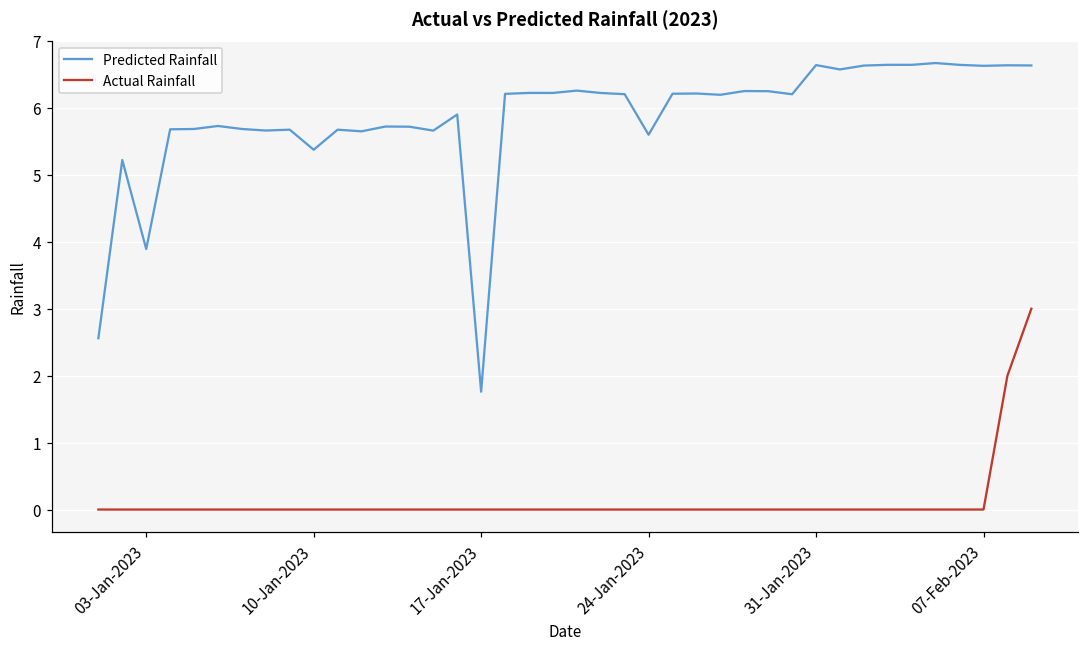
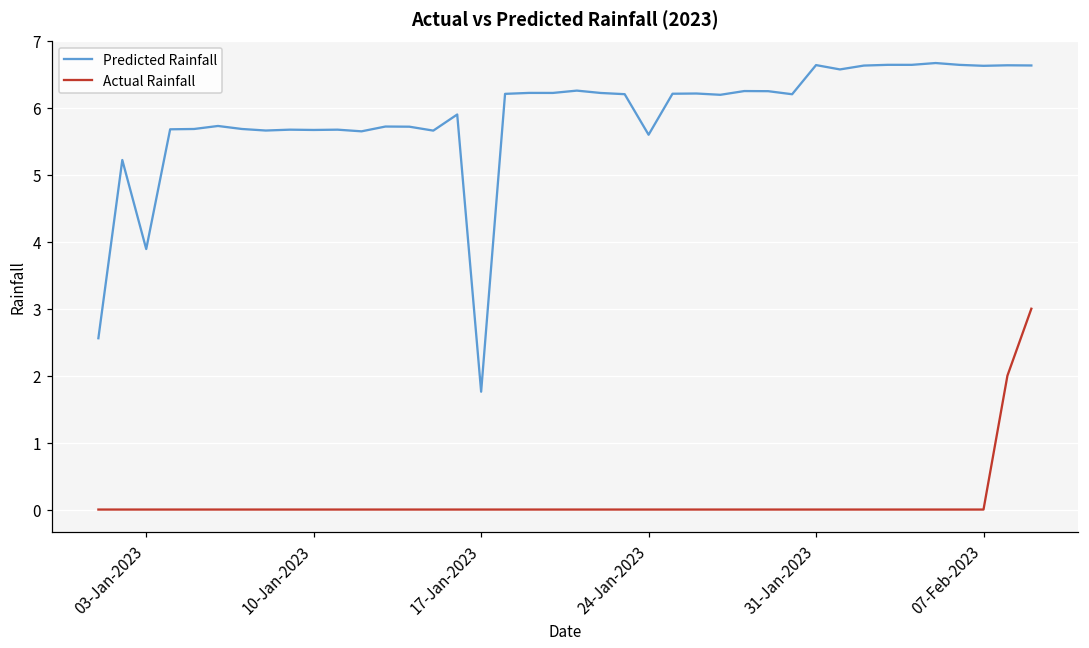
  {
    "Predicted Rainfall": {
      "03-Jan-2023": 3.9,
-     "10-Jan-2023": 5.4,
+     "10-Jan-2023": 5.7,
      "17-Jan-2023": 1.8,
      "24-Jan-2023": 5.6,
      "31-Jan-2023": 6.6,
      "07-Feb-2023": 6.6
    },
    "Actual Rainfall": {
      "03-Jan-2023": 0.0,
      "10-Jan-2023": 0.0,
      "17-Jan-2023": 0.0,
      "24-Jan-2023": 0.0,
      "31-Jan-2023": 0.0,
      "07-Feb-2023": 0.0
    }
  }
